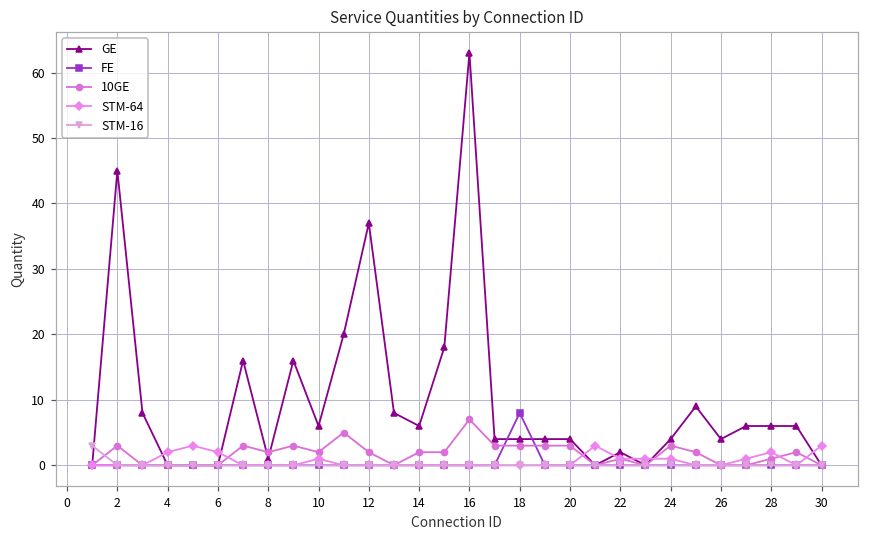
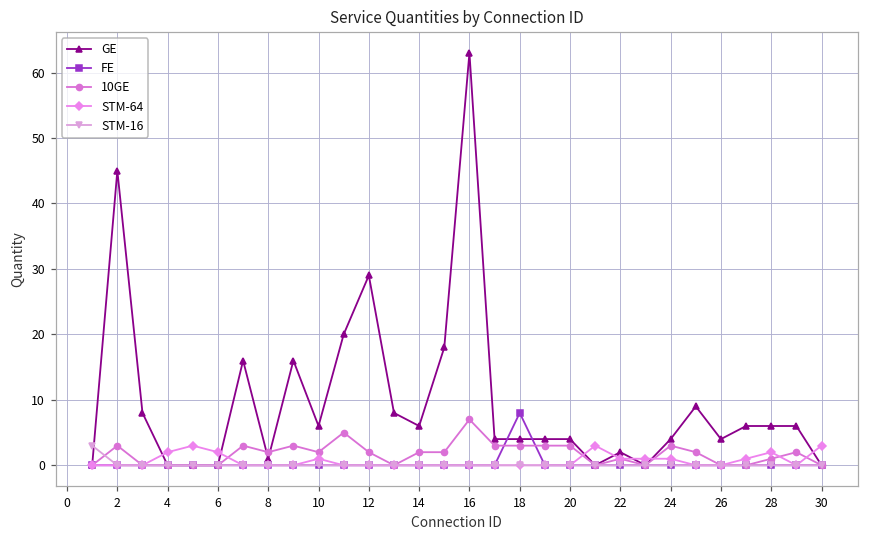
  {
    "GE": {
      "2": 45,
      "8": 1,
      "10": 6,
-     "12": 37,
+     "12": 29,
      "14": 6,
      "16": 63,
      "18": 4,
      "20": 4,
      "22": 2,
      "24": 4,
      "26": 4,
      "28": 6
    },
    "FE": {
      "18": 8
    }
  }
